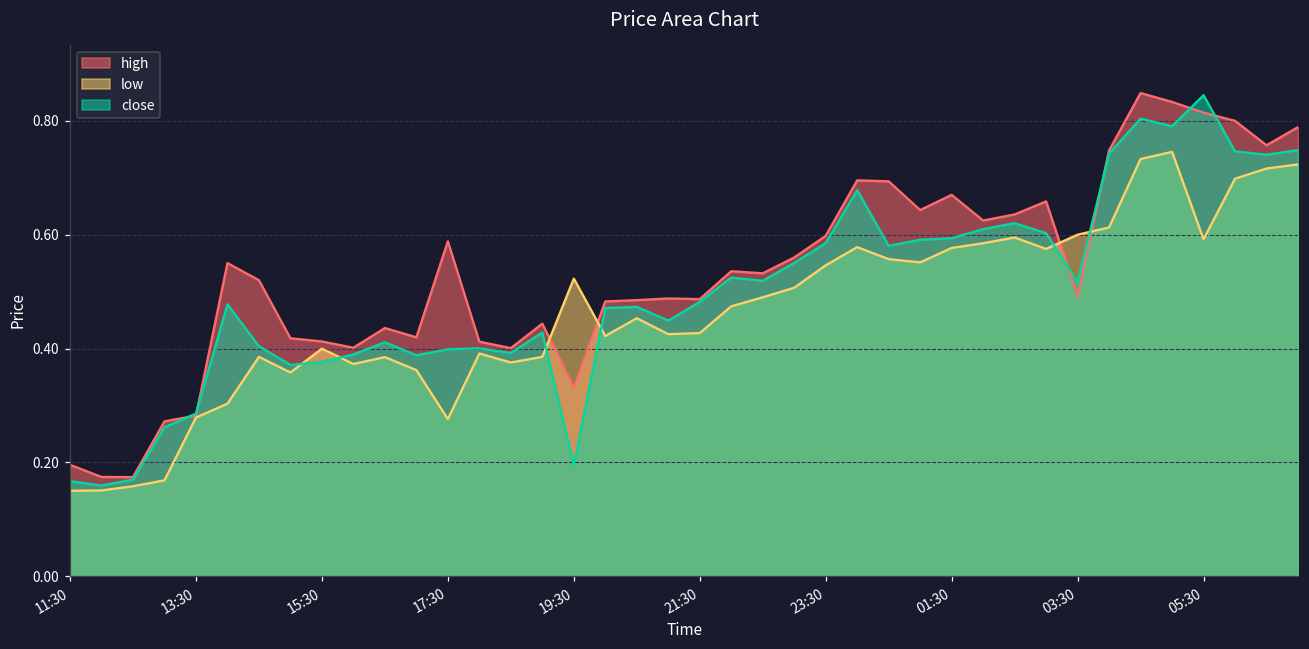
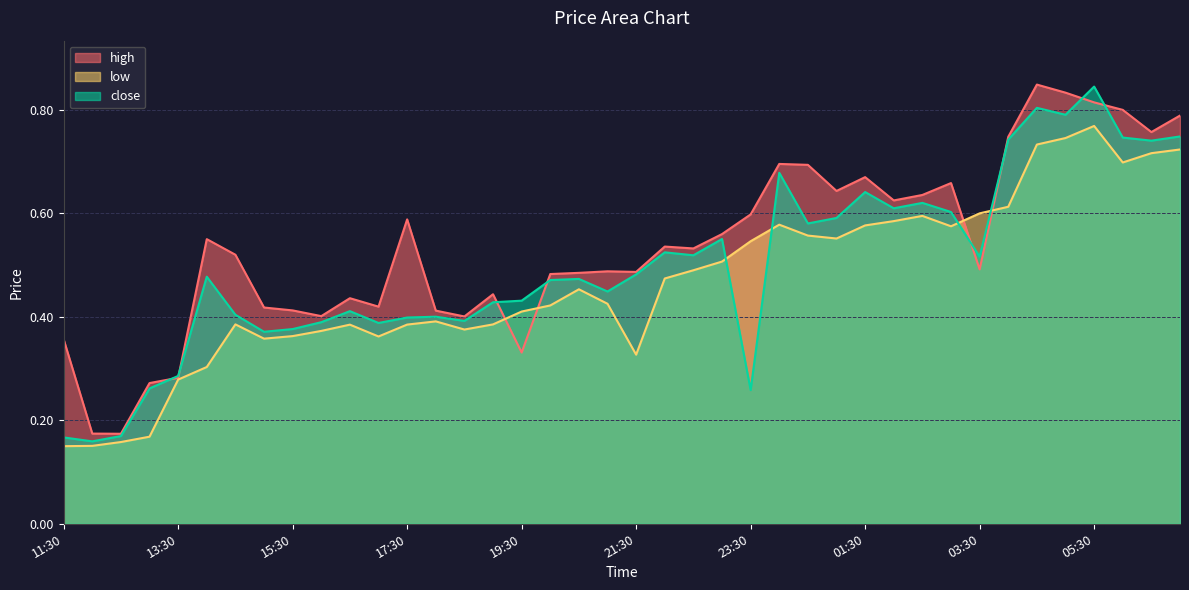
  {
    "high": {
-     "11:30": 0.20,
+     "11:30": 0.36,
      "15:30": 0.41,
      "17:30": 0.59,
      "19:30": 0.33,
      "23:30": 0.60,
      "01:30": 0.67,
      "03:30": 0.49,
      "05:30": 0.81
    },
    "low": {
      "11:30": 0.15,
-     "15:30": 0.40,
-     "17:30": 0.28,
-     "19:30": 0.52,
-     "21:30": 0.43,
+     "15:30": 0.36,
+     "17:30": 0.39,
+     "19:30": 0.41,
+     "21:30": 0.33,
      "23:30": 0.55,
      "01:30": 0.58,
      "03:30": 0.60,
-     "05:30": 0.59
+     "05:30": 0.77
    },
    "close": {
      "11:30": 0.17,
      "15:30": 0.38,
      "17:30": 0.40,
-     "19:30": 0.20,
-     "23:30": 0.59,
-     "01:30": 0.59,
+     "19:30": 0.43,
+     "23:30": 0.26,
+     "01:30": 0.64,
      "03:30": 0.52,
      "05:30": 0.85
    }
  }
